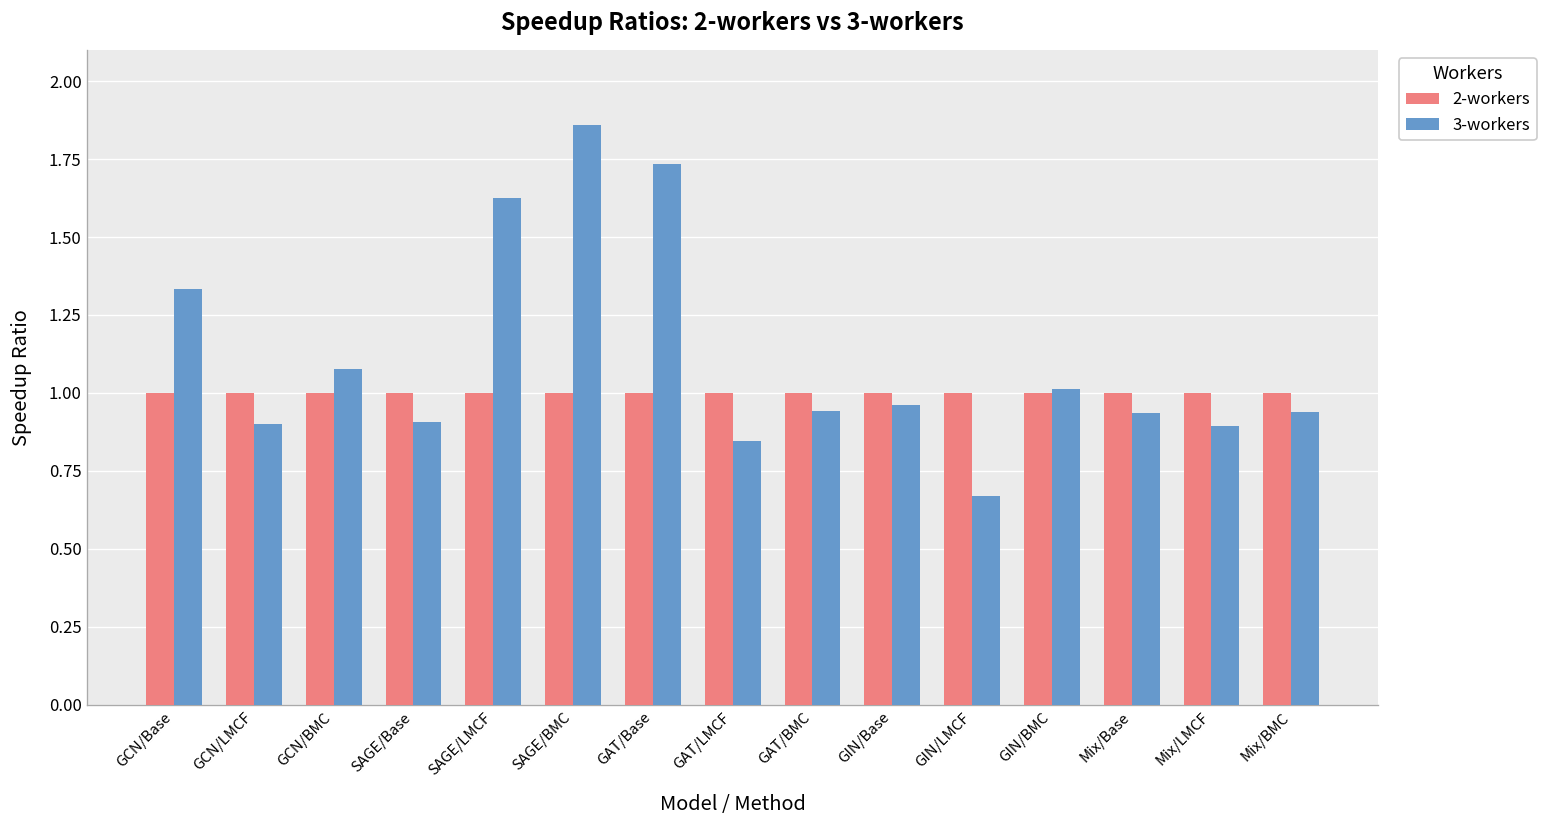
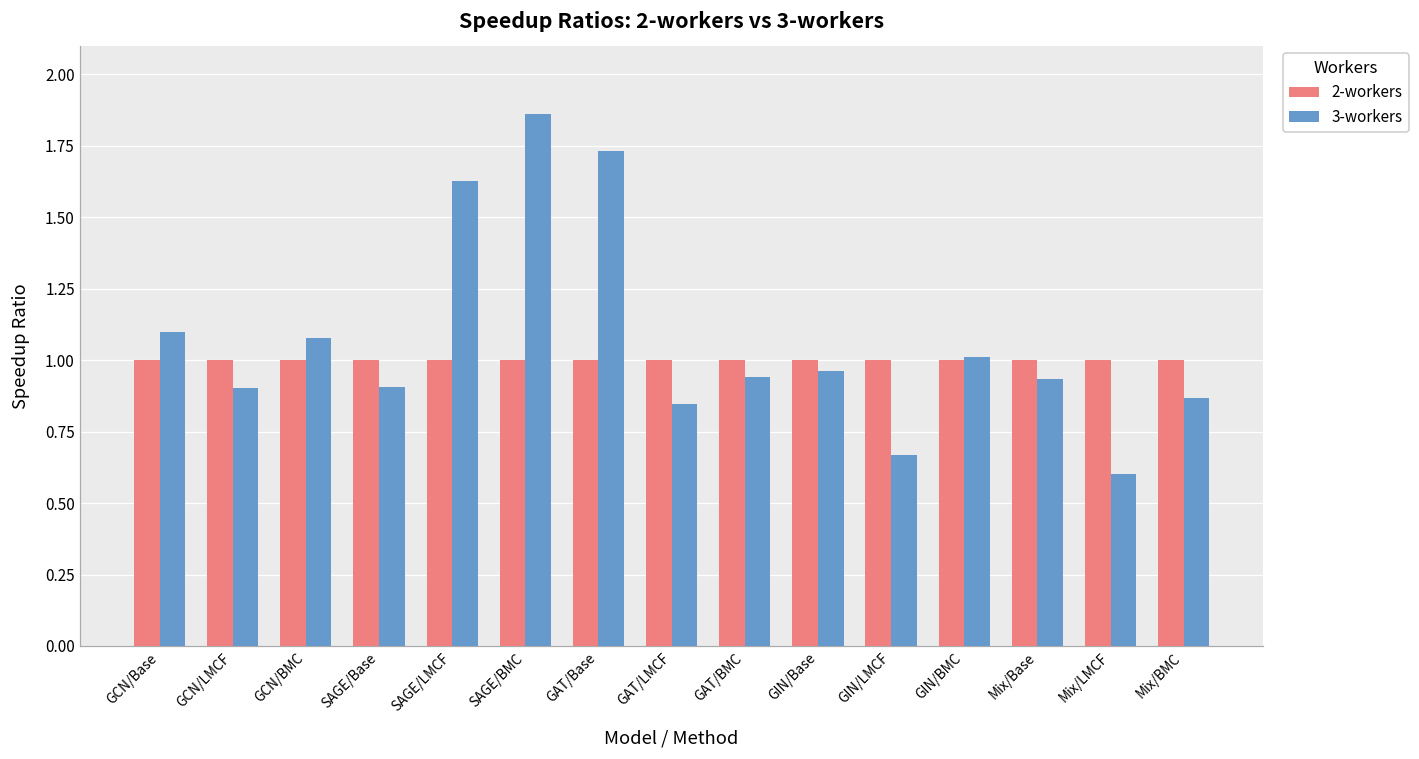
  {
    "2-workers": {
      "GCN/Base": 1.00,
      "GCN/LMCF": 1.00,
      "GCN/BMC": 1.00,
      "SAGE/Base": 1.00,
      "SAGE/LMCF": 1.00,
      "SAGE/BMC": 1.00,
      "GAT/Base": 1.00,
      "GAT/LMCF": 1.00,
      "GAT/BMC": 1.00,
      "GIN/Base": 1.00,
      "GIN/LMCF": 1.00,
      "GIN/BMC": 1.00,
      "Mix/Base": 1.00,
      "Mix/LMCF": 1.00,
      "Mix/BMC": 1.00
    },
    "3-workers": {
-     "GCN/Base": 1.33,
+     "GCN/Base": 1.10,
      "GCN/LMCF": 0.90,
      "GCN/BMC": 1.08,
      "SAGE/Base": 0.91,
      "SAGE/LMCF": 1.63,
      "SAGE/BMC": 1.86,
      "GAT/Base": 1.73,
      "GAT/LMCF": 0.85,
      "GAT/BMC": 0.94,
      "GIN/Base": 0.96,
      "GIN/LMCF": 0.67,
      "GIN/BMC": 1.01,
      "Mix/Base": 0.93,
-     "Mix/LMCF": 0.89,
-     "Mix/BMC": 0.94
+     "Mix/LMCF": 0.60,
+     "Mix/BMC": 0.87
    }
  }
